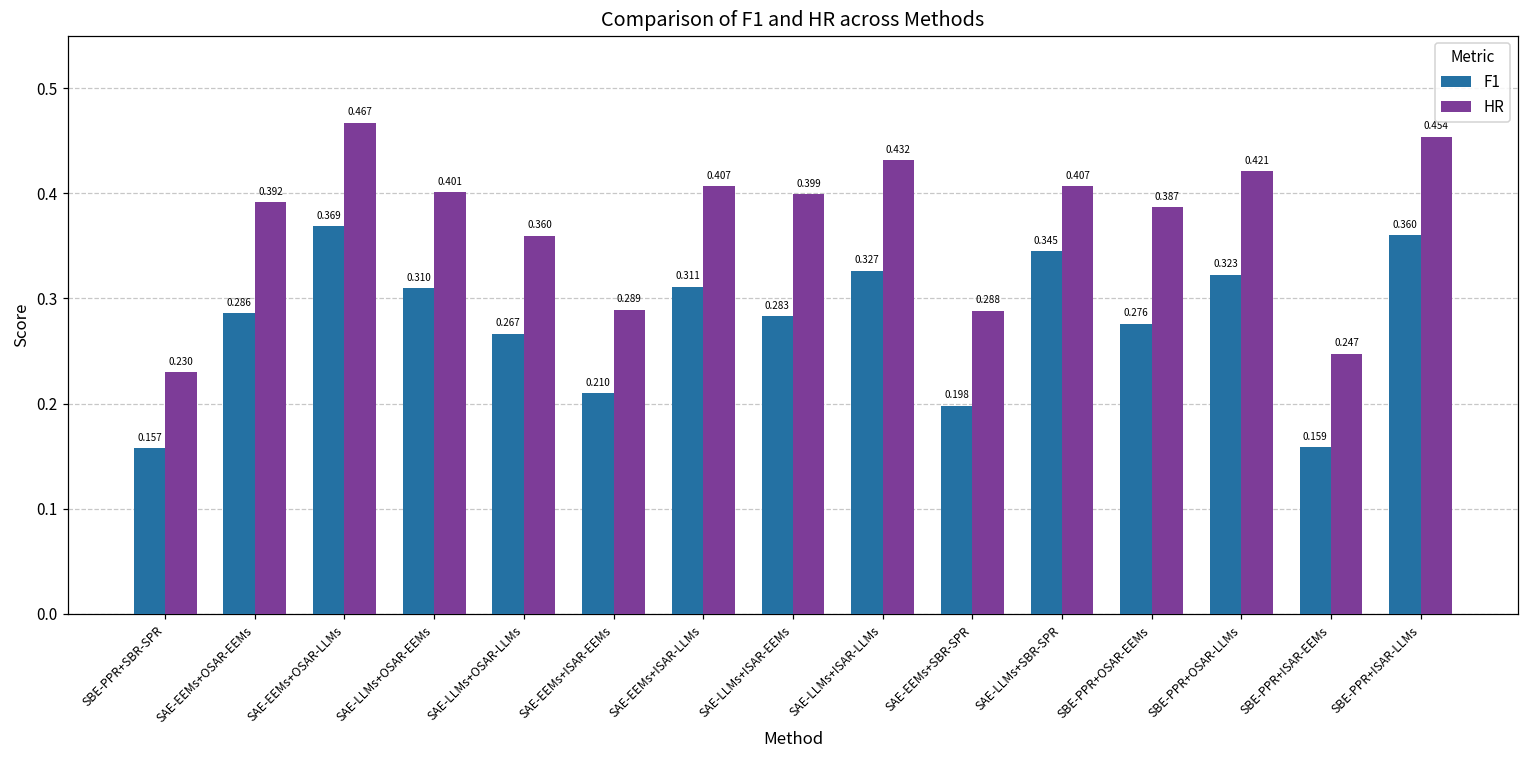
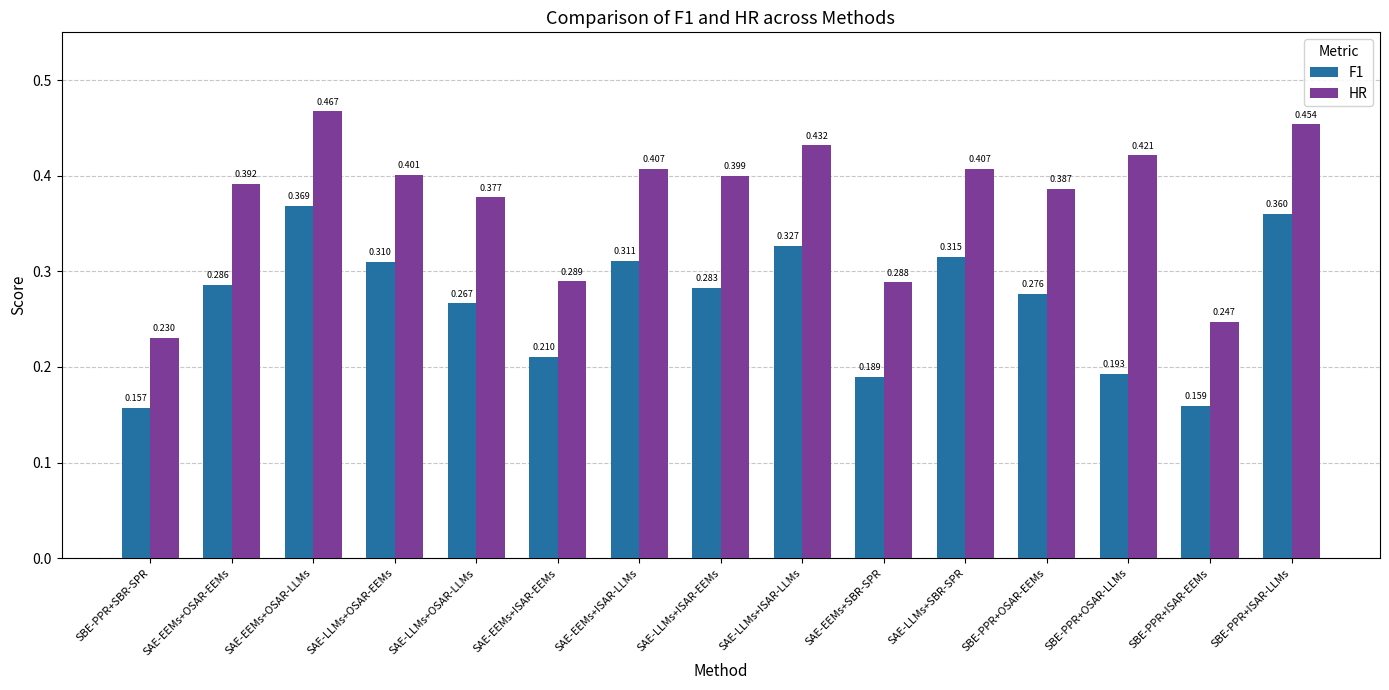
  {
    "F1": {
      "SBE-PPR+SBR-SPR": 0.157,
      "SAE-EEMs+OSAR-EEMs": 0.286,
      "SAE-EEMs+OSAR-LLMs": 0.369,
      "SAE-LLMs+OSAR-EEMs": 0.310,
      "SAE-LLMs+OSAR-LLMs": 0.267,
      "SAE-EEMs+ISAR-EEMs": 0.210,
      "SAE-EEMs+ISAR-LLMs": 0.311,
      "SAE-LLMs+ISAR-EEMs": 0.283,
      "SAE-LLMs+ISAR-LLMs": 0.327,
-     "SAE-EEMs+SBR-SPR": 0.198,
-     "SAE-LLMs+SBR-SPR": 0.345,
+     "SAE-EEMs+SBR-SPR": 0.189,
+     "SAE-LLMs+SBR-SPR": 0.315,
      "SBE-PPR+OSAR-EEMs": 0.276,
-     "SBE-PPR+OSAR-LLMs": 0.323,
+     "SBE-PPR+OSAR-LLMs": 0.193,
      "SBE-PPR+ISAR-EEMs": 0.159,
      "SBE-PPR+ISAR-LLMs": 0.360
    },
    "HR": {
      "SBE-PPR+SBR-SPR": 0.230,
      "SAE-EEMs+OSAR-EEMs": 0.392,
      "SAE-EEMs+OSAR-LLMs": 0.467,
      "SAE-LLMs+OSAR-EEMs": 0.401,
-     "SAE-LLMs+OSAR-LLMs": 0.360,
+     "SAE-LLMs+OSAR-LLMs": 0.377,
      "SAE-EEMs+ISAR-EEMs": 0.289,
      "SAE-EEMs+ISAR-LLMs": 0.407,
      "SAE-LLMs+ISAR-EEMs": 0.399,
      "SAE-LLMs+ISAR-LLMs": 0.432,
      "SAE-EEMs+SBR-SPR": 0.288,
      "SAE-LLMs+SBR-SPR": 0.407,
      "SBE-PPR+OSAR-EEMs": 0.387,
      "SBE-PPR+OSAR-LLMs": 0.421,
      "SBE-PPR+ISAR-EEMs": 0.247,
      "SBE-PPR+ISAR-LLMs": 0.454
    }
  }
